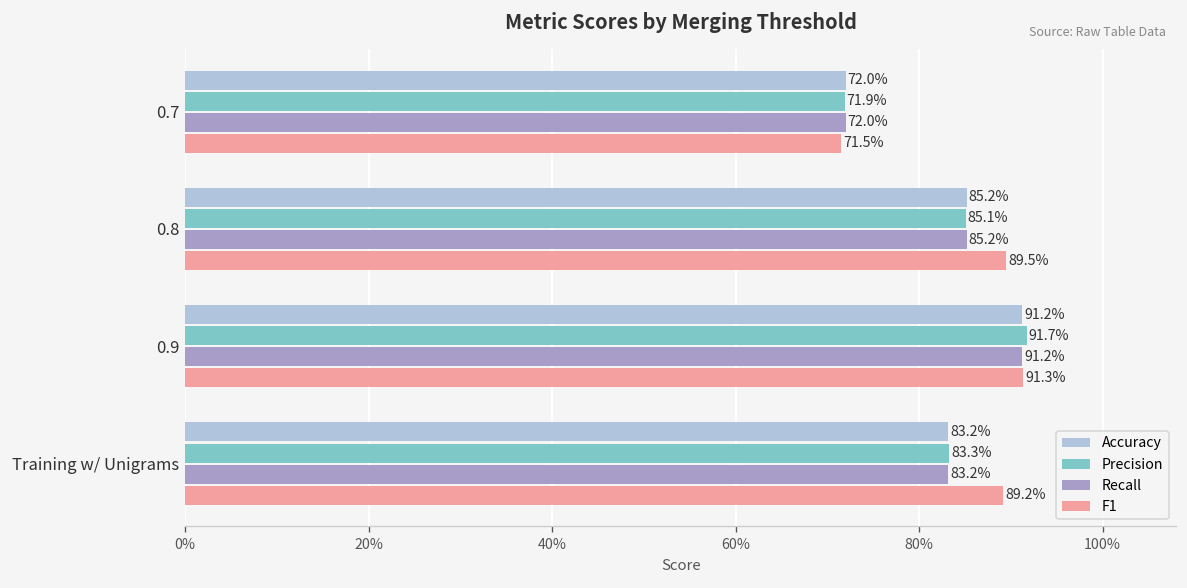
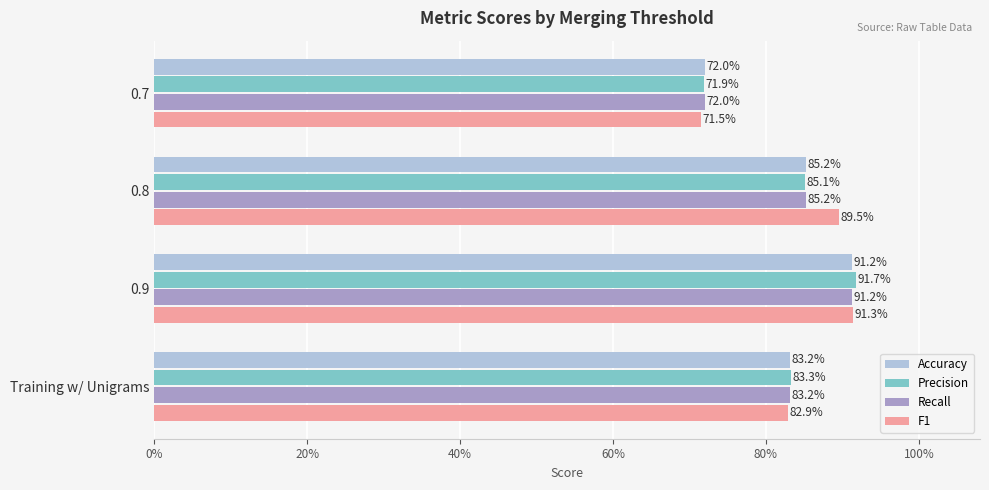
  {
    "F1": {
      "0.7": "71.5%",
      "0.8": "89.5%",
      "0.9": "91.3%",
-     "Training w/ Unigrams": "89.2%"
+     "Training w/ Unigrams": "82.9%"
    }
  }
